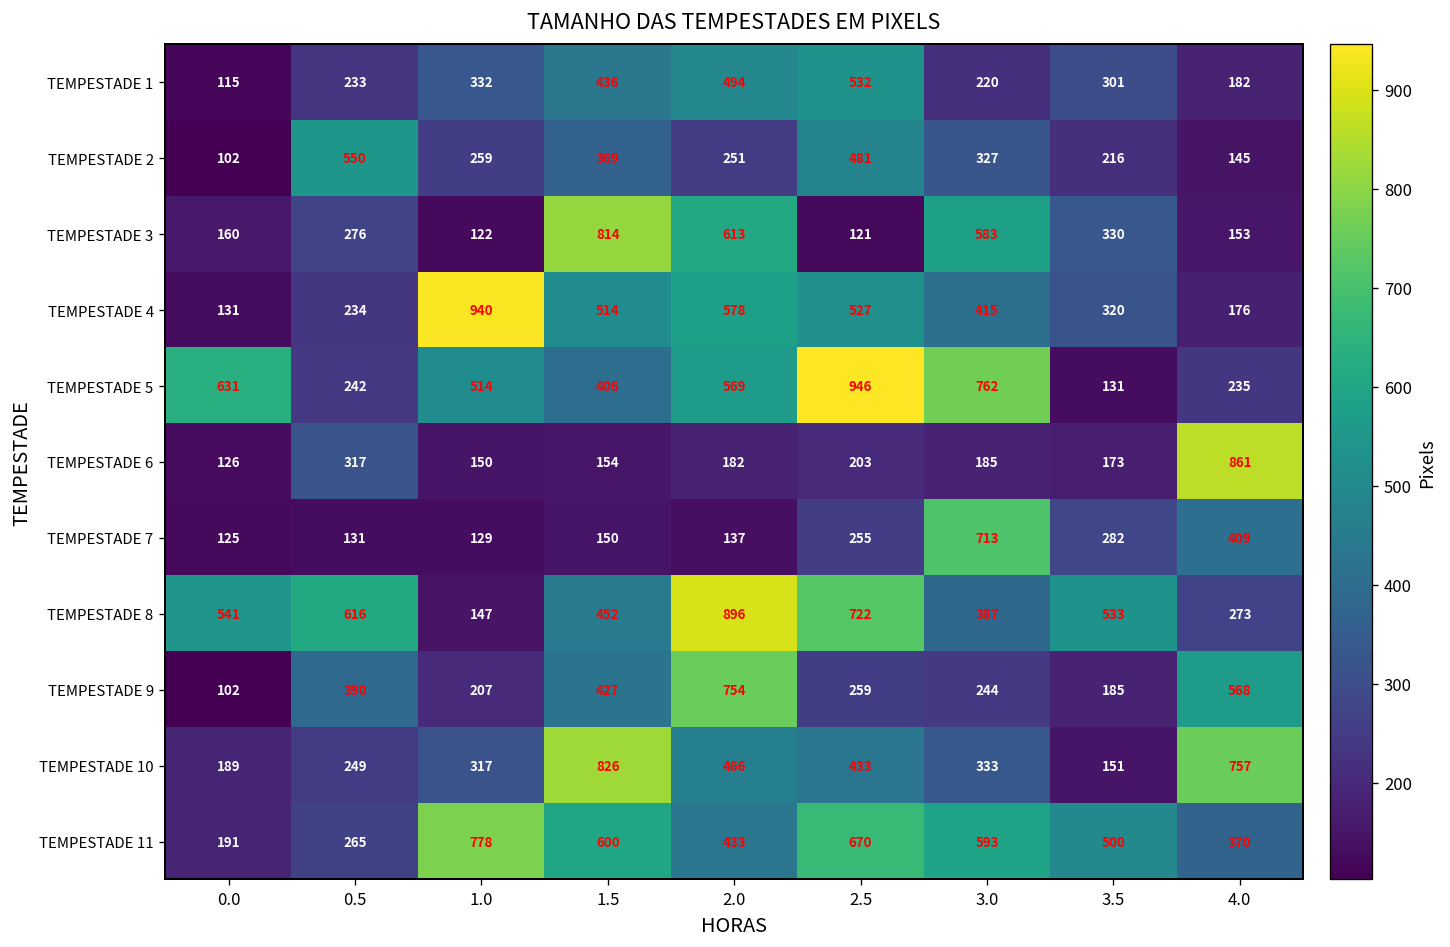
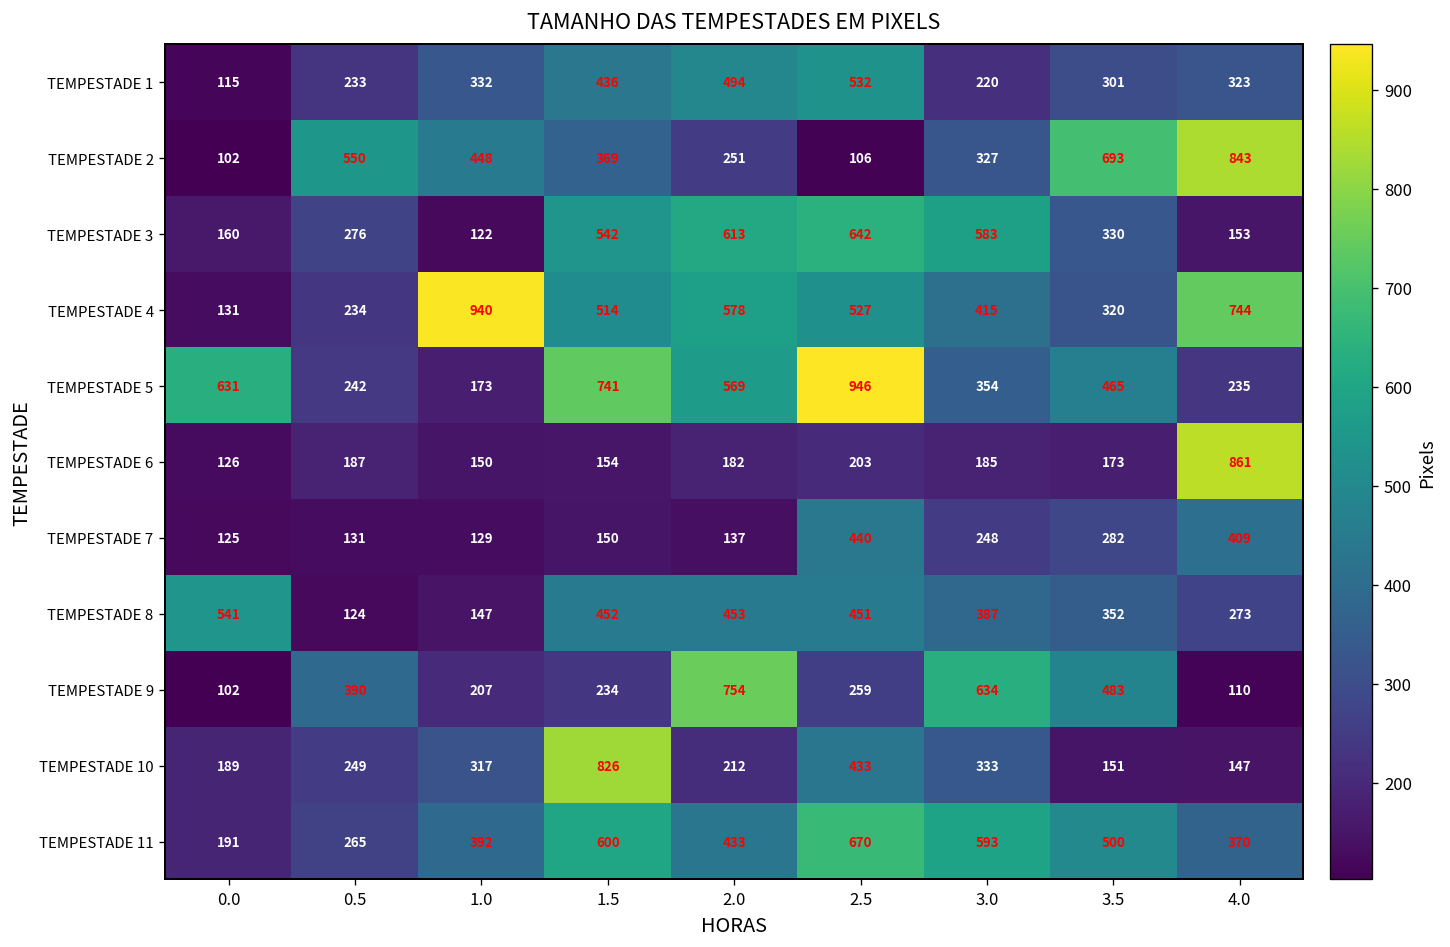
  {
    "TEMPESTADE 1": {
      "0.0": 115,
      "0.5": 233,
      "1.0": 332,
      "1.5": 436,
      "2.0": 494,
      "2.5": 532,
      "3.0": 220,
      "3.5": 301,
-     "4.0": 182
+     "4.0": 323
    },
    "TEMPESTADE 2": {
      "0.0": 102,
      "0.5": 550,
-     "1.0": 259,
+     "1.0": 448,
      "1.5": 369,
      "2.0": 251,
-     "2.5": 481,
+     "2.5": 106,
      "3.0": 327,
-     "3.5": 216,
-     "4.0": 145
+     "3.5": 693,
+     "4.0": 843
    },
    "TEMPESTADE 3": {
      "0.0": 160,
      "0.5": 276,
      "1.0": 122,
-     "1.5": 814,
+     "1.5": 542,
      "2.0": 613,
-     "2.5": 121,
+     "2.5": 642,
      "3.0": 583,
      "3.5": 330,
      "4.0": 153
    },
    "TEMPESTADE 4": {
      "0.0": 131,
      "0.5": 234,
      "1.0": 940,
      "1.5": 514,
      "2.0": 578,
      "2.5": 527,
      "3.0": 415,
      "3.5": 320,
-     "4.0": 176
+     "4.0": 744
    },
    "TEMPESTADE 5": {
      "0.0": 631,
      "0.5": 242,
-     "1.0": 514,
-     "1.5": 406,
+     "1.0": 173,
+     "1.5": 741,
      "2.0": 569,
      "2.5": 946,
-     "3.0": 762,
-     "3.5": 131,
+     "3.0": 354,
+     "3.5": 465,
      "4.0": 235
    },
    "TEMPESTADE 6": {
      "0.0": 126,
-     "0.5": 317,
+     "0.5": 187,
      "1.0": 150,
      "1.5": 154,
      "2.0": 182,
      "2.5": 203,
      "3.0": 185,
      "3.5": 173,
      "4.0": 861
    },
    "TEMPESTADE 7": {
      "0.0": 125,
      "0.5": 131,
      "1.0": 129,
      "1.5": 150,
      "2.0": 137,
-     "2.5": 255,
-     "3.0": 713,
+     "2.5": 440,
+     "3.0": 248,
      "3.5": 282,
      "4.0": 409
    },
    "TEMPESTADE 8": {
      "0.0": 541,
-     "0.5": 616,
+     "0.5": 124,
      "1.0": 147,
      "1.5": 452,
-     "2.0": 896,
-     "2.5": 722,
+     "2.0": 453,
+     "2.5": 451,
      "3.0": 387,
-     "3.5": 533,
+     "3.5": 352,
      "4.0": 273
    },
    "TEMPESTADE 9": {
      "0.0": 102,
      "0.5": 390,
      "1.0": 207,
-     "1.5": 427,
+     "1.5": 234,
      "2.0": 754,
      "2.5": 259,
-     "3.0": 244,
-     "3.5": 185,
-     "4.0": 568
+     "3.0": 634,
+     "3.5": 483,
+     "4.0": 110
    },
    "TEMPESTADE 10": {
      "0.0": 189,
      "0.5": 249,
      "1.0": 317,
      "1.5": 826,
-     "2.0": 466,
+     "2.0": 212,
      "2.5": 433,
      "3.0": 333,
      "3.5": 151,
-     "4.0": 757
+     "4.0": 147
    },
    "TEMPESTADE 11": {
      "0.0": 191,
      "0.5": 265,
-     "1.0": 778,
+     "1.0": 392,
      "1.5": 600,
      "2.0": 433,
      "2.5": 670,
      "3.0": 593,
      "3.5": 500,
      "4.0": 370
    }
  }
